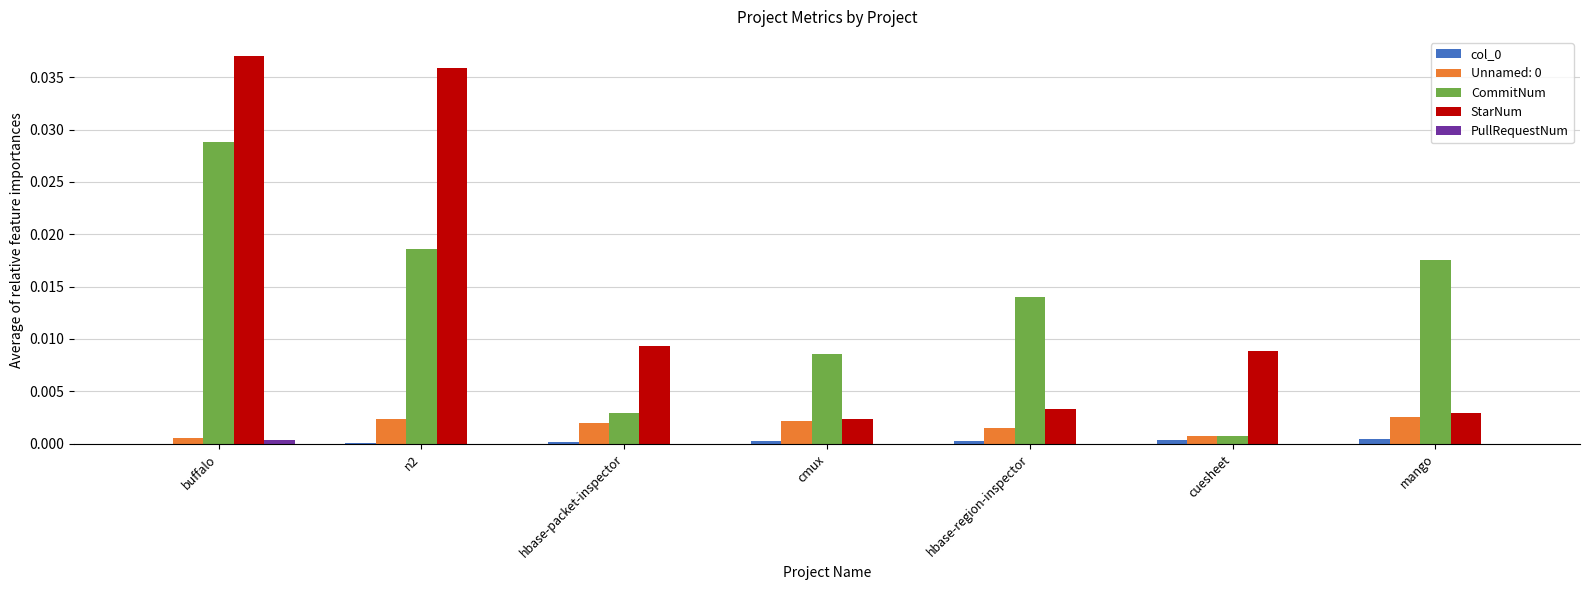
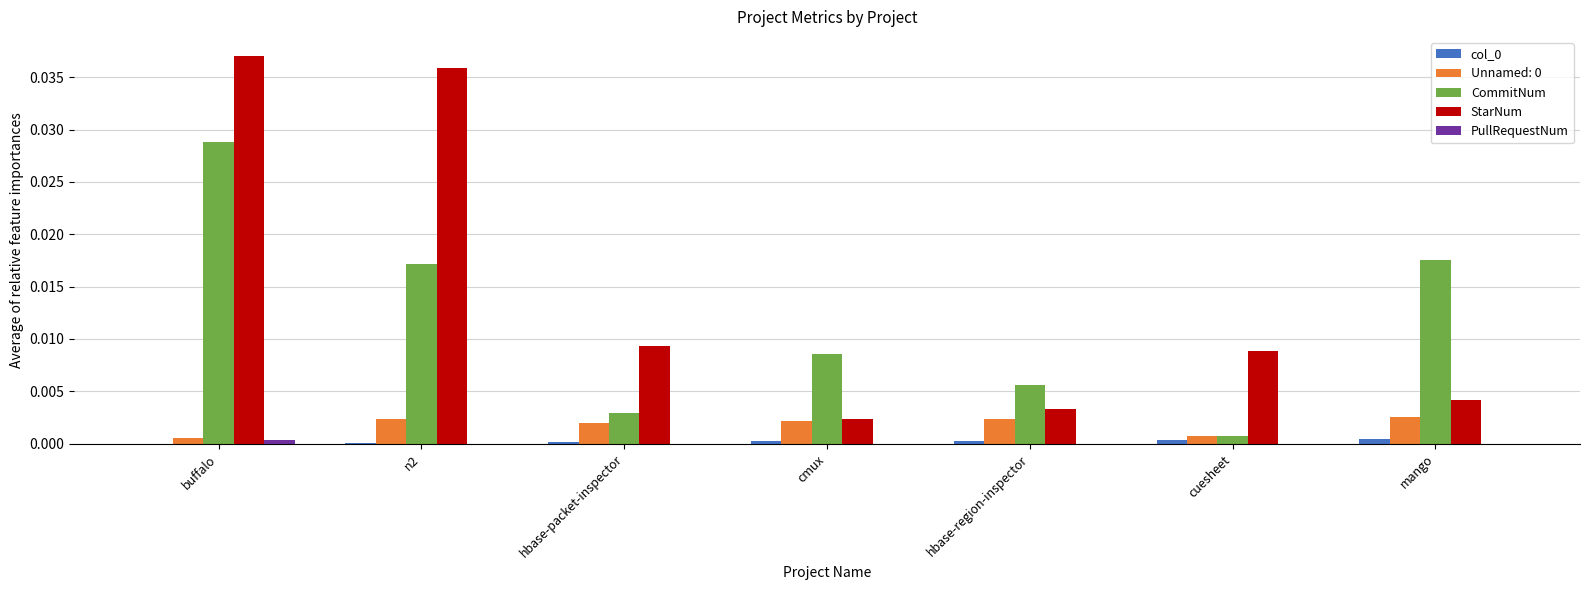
  {
    "col_0": {
      "buffalo": 0.0000,
      "hbase-region-inspector": 0.0003,
      "cuesheet": 0.0004,
      "mango": 0.0004
    },
    "Unnamed: 0": {
      "buffalo": 0.0006,
      "n2": 0.0024,
      "hbase-packet-inspector": 0.0020,
      "cmux": 0.0022,
-     "hbase-region-inspector": 0.0015,
+     "hbase-region-inspector": 0.0024,
      "cuesheet": 0.0008,
      "mango": 0.0025
    },
    "CommitNum": {
      "buffalo": 0.0288,
-     "n2": 0.0186,
+     "n2": 0.0172,
      "hbase-packet-inspector": 0.0029,
      "cmux": 0.0086,
-     "hbase-region-inspector": 0.0140,
+     "hbase-region-inspector": 0.0056,
      "cuesheet": 0.0007,
      "mango": 0.0175
    },
    "StarNum": {
      "buffalo": 0.0370,
      "n2": 0.0359,
      "hbase-packet-inspector": 0.0094,
      "cmux": 0.0023,
      "hbase-region-inspector": 0.0033,
      "cuesheet": 0.0089,
-     "mango": 0.0030
+     "mango": 0.0042
    },
    "PullRequestNum": {
      "buffalo": 0.0004,
      "n2": 0.0000,
      "hbase-packet-inspector": 0.0000,
      "cmux": 0.0000,
      "hbase-region-inspector": 0.0000,
      "cuesheet": 0.0000,
      "mango": 0.0000
    }
  }
